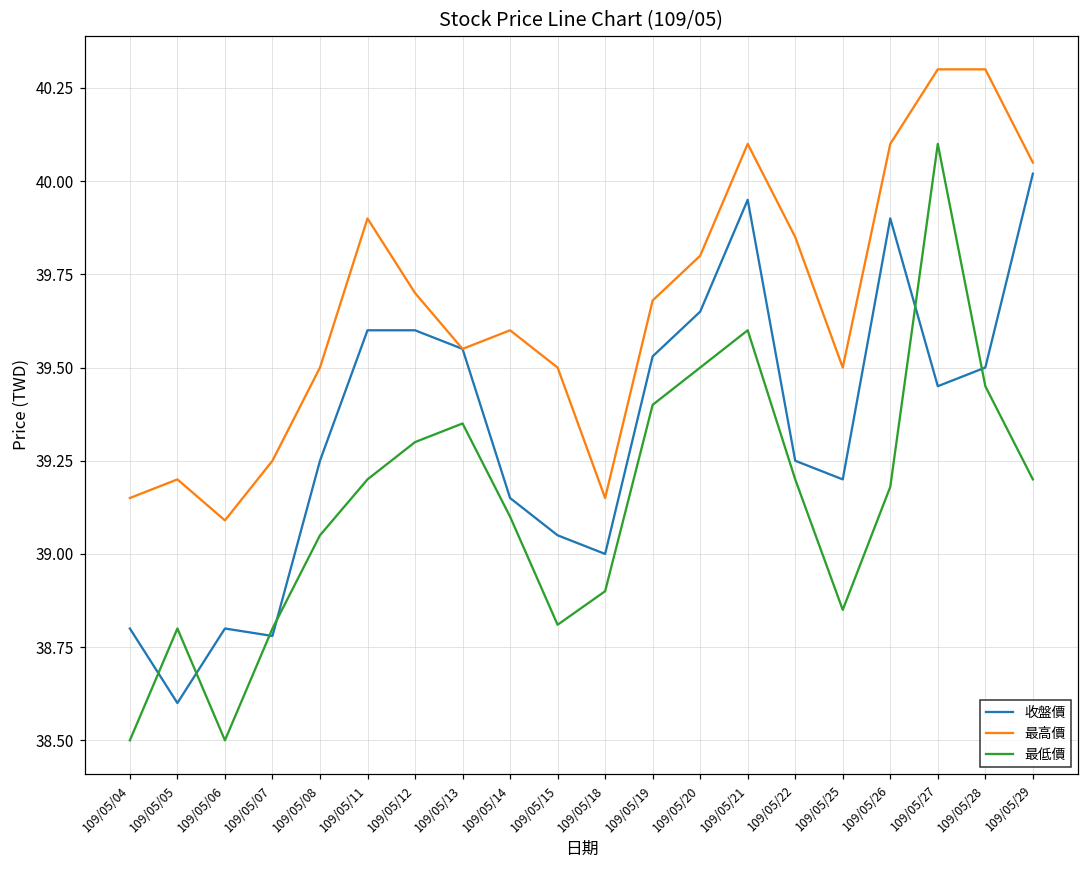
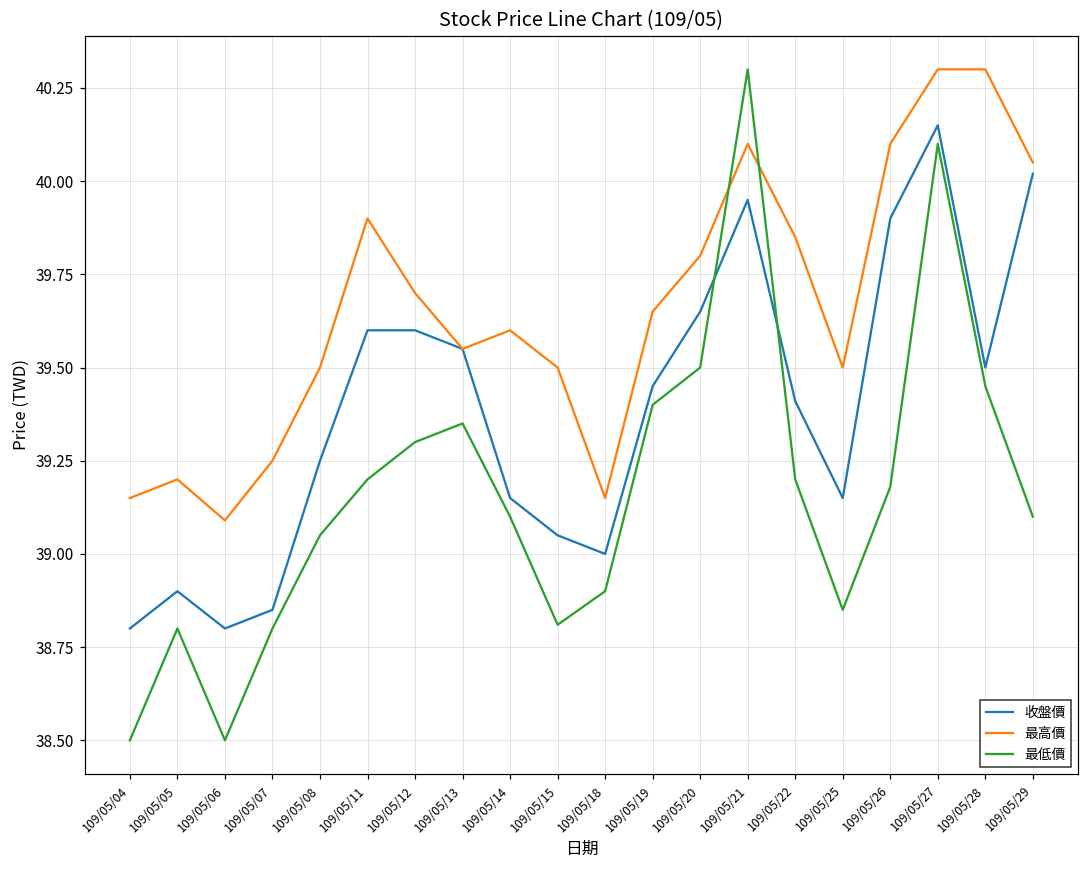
  {
    "收盤價": {
      "109/05/04": 38.80,
-     "109/05/05": 38.6,
+     "109/05/05": 38.9,
      "109/05/06": 38.80,
-     "109/05/07": 38.78,
+     "109/05/07": 38.85,
      "109/05/08": 39.25,
      "109/05/11": 39.60,
      "109/05/12": 39.60,
      "109/05/14": 39.15,
      "109/05/15": 39.05,
      "109/05/18": 39.00,
-     "109/05/19": 39.53,
+     "109/05/19": 39.45,
      "109/05/20": 39.65,
      "109/05/21": 39.95,
-     "109/05/22": 39.25,
-     "109/05/25": 39.20,
+     "109/05/22": 39.41,
+     "109/05/25": 39.15,
      "109/05/26": 39.90,
-     "109/05/27": 39.45,
+     "109/05/27": 40.15,
      "109/05/28": 39.50,
      "109/05/29": 40.02
    },
    "最高價": {
      "109/05/04": 39.15,
      "109/05/05": 39.20,
      "109/05/06": 39.09,
      "109/05/07": 39.25,
      "109/05/08": 39.50,
      "109/05/11": 39.90,
      "109/05/12": 39.70,
      "109/05/14": 39.60,
      "109/05/15": 39.50,
      "109/05/18": 39.15,
-     "109/05/19": 39.68,
+     "109/05/19": 39.65,
      "109/05/20": 39.80,
      "109/05/21": 40.10,
      "109/05/22": 39.85,
      "109/05/25": 39.50,
      "109/05/26": 40.10,
      "109/05/27": 40.30,
      "109/05/28": 40.30,
      "109/05/29": 40.05
    },
    "最低價": {
      "109/05/04": 38.5,
      "109/05/05": 38.8,
      "109/05/06": 38.5,
      "109/05/07": 38.8,
      "109/05/08": 39.05,
      "109/05/11": 39.2,
      "109/05/12": 39.3,
      "109/05/13": 39.35,
      "109/05/14": 39.1,
      "109/05/15": 38.81,
      "109/05/18": 38.9,
      "109/05/19": 39.4,
      "109/05/20": 39.5,
-     "109/05/21": 39.6,
+     "109/05/21": 40.3,
      "109/05/22": 39.2,
      "109/05/25": 38.85,
      "109/05/26": 39.18,
      "109/05/27": 40.1,
      "109/05/28": 39.45,
-     "109/05/29": 39.2
+     "109/05/29": 39.1
    }
  }
